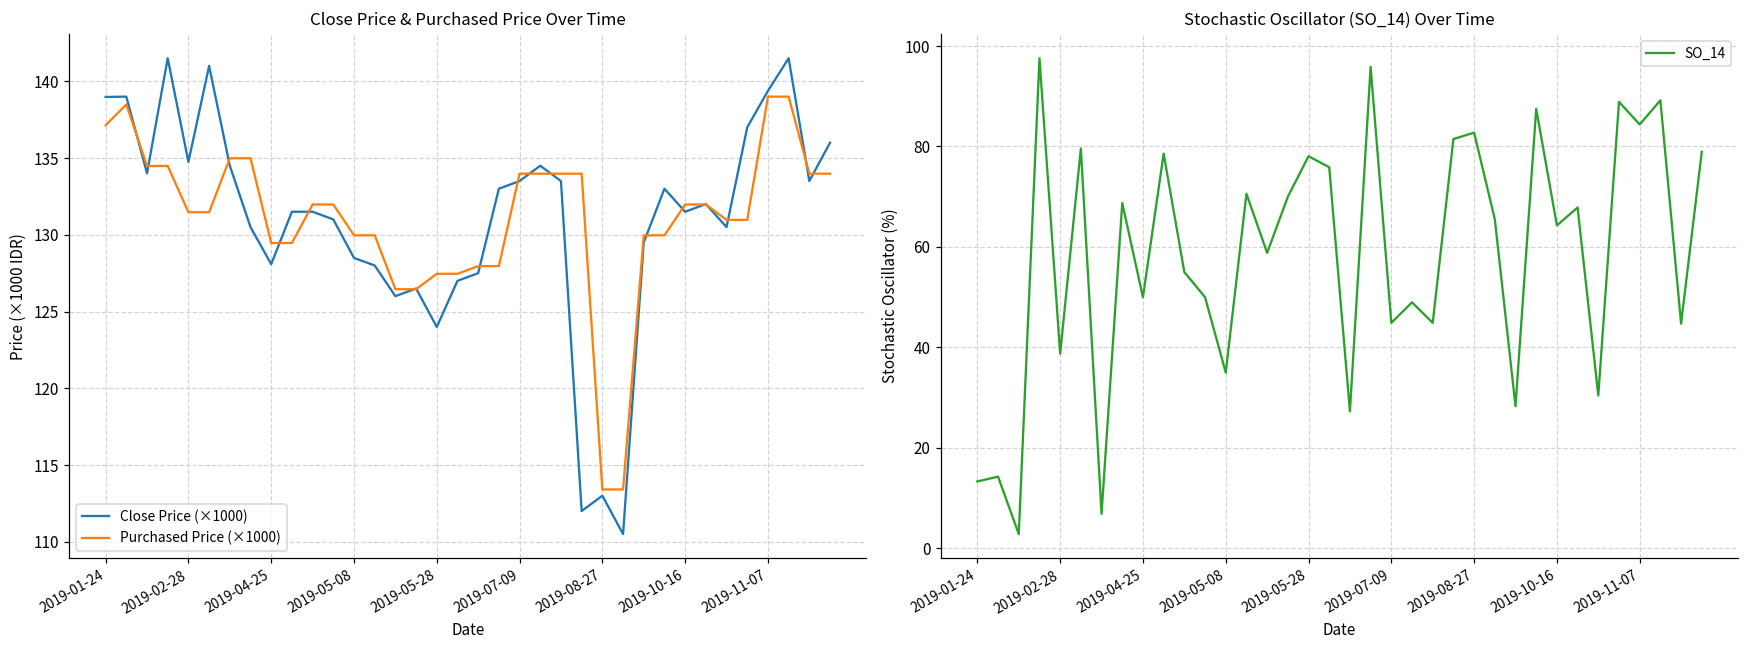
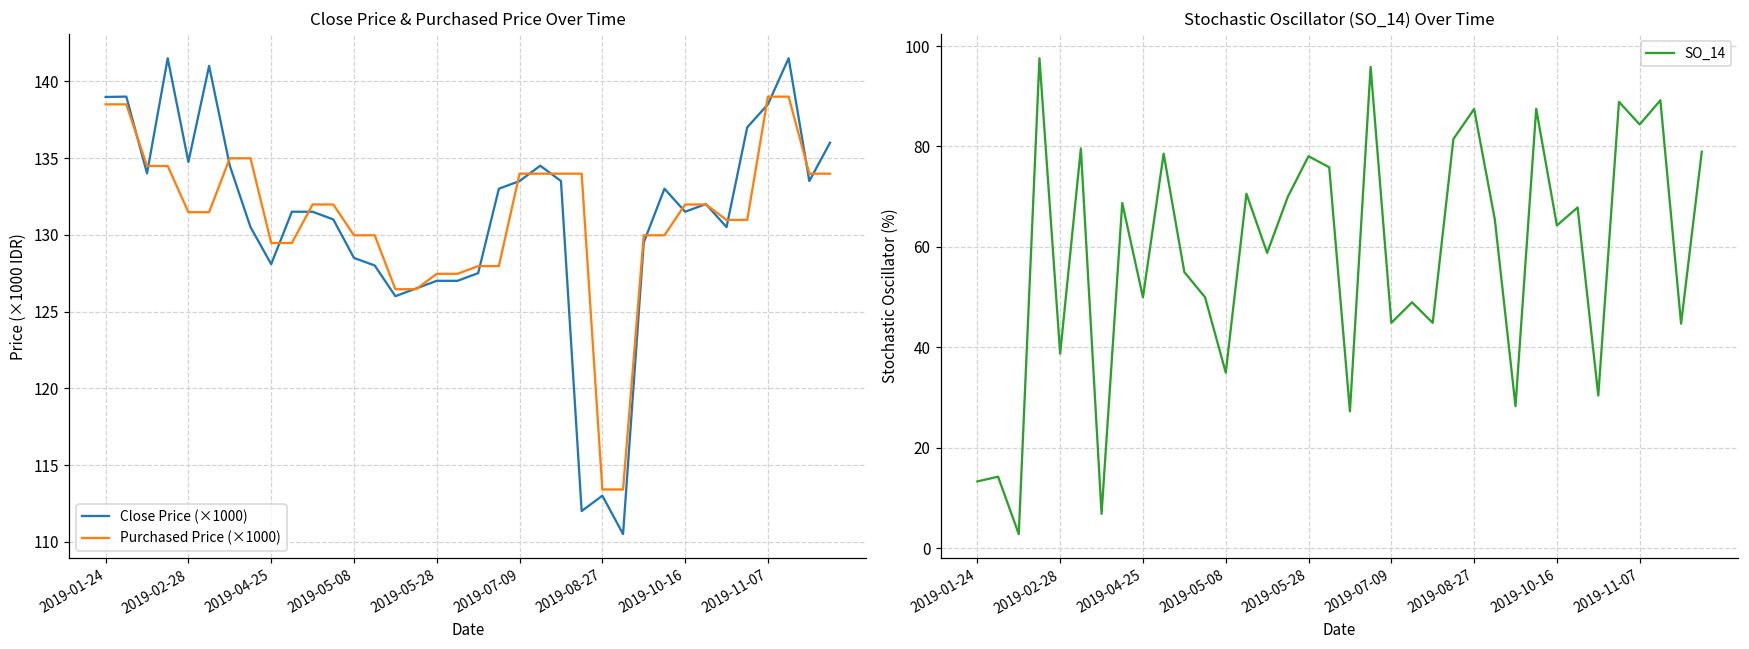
  {
    "Close Price & Purchased Price Over Time": {
      "Close Price (×1000)": {
        "2019-01-24": 139.0,
        "2019-02-28": 134.7,
        "2019-04-25": 128.1,
        "2019-05-08": 128.5,
-       "2019-05-28": 124.0,
+       "2019-05-28": 127.0,
        "2019-07-09": 133.5,
        "2019-08-27": 113.0,
        "2019-10-16": 131.5,
-       "2019-11-07": 139.4
+       "2019-11-07": 138.5
      },
      "Purchased Price (×1000)": {
-       "2019-01-24": 137.1,
+       "2019-01-24": 138.5,
        "2019-02-28": 131.5,
        "2019-04-25": 129.5,
        "2019-05-08": 130.0,
        "2019-05-28": 127.5,
        "2019-07-09": 134.0,
        "2019-08-27": 113.4,
        "2019-10-16": 132.0,
        "2019-11-07": 139.0
      }
    },
    "Stochastic Oscillator (SO_14) Over Time": {
      "2019-01-24": 13,
      "2019-02-28": 39,
      "2019-04-25": 50,
      "2019-05-08": 35,
      "2019-05-28": 78,
      "2019-07-09": 45,
-     "2019-08-27": 83,
+     "2019-08-27": 87,
      "2019-10-16": 64,
      "2019-11-07": 84
    }
  }
